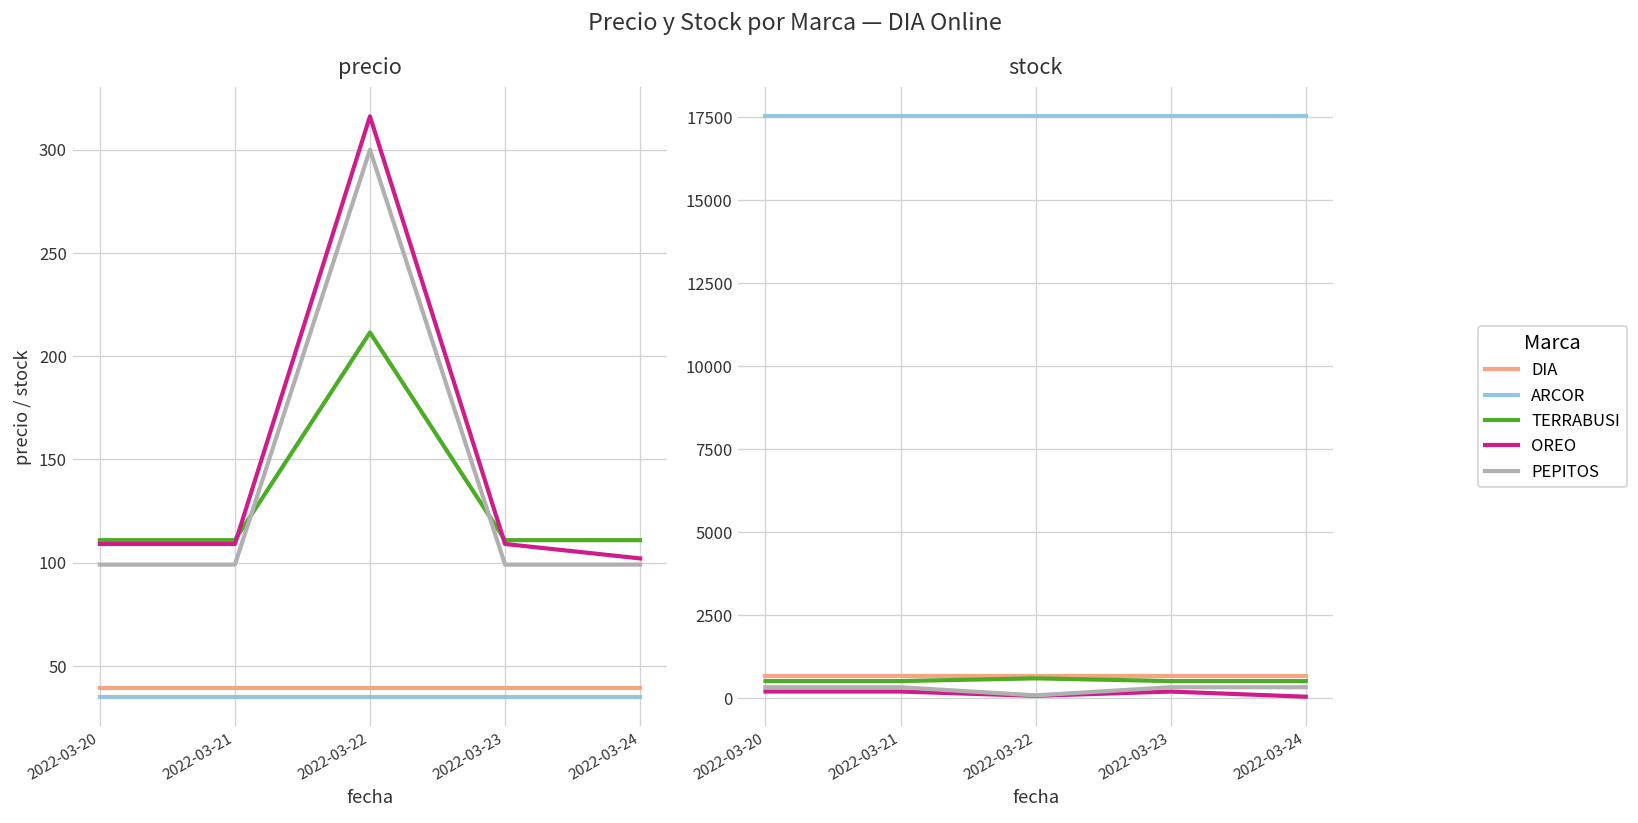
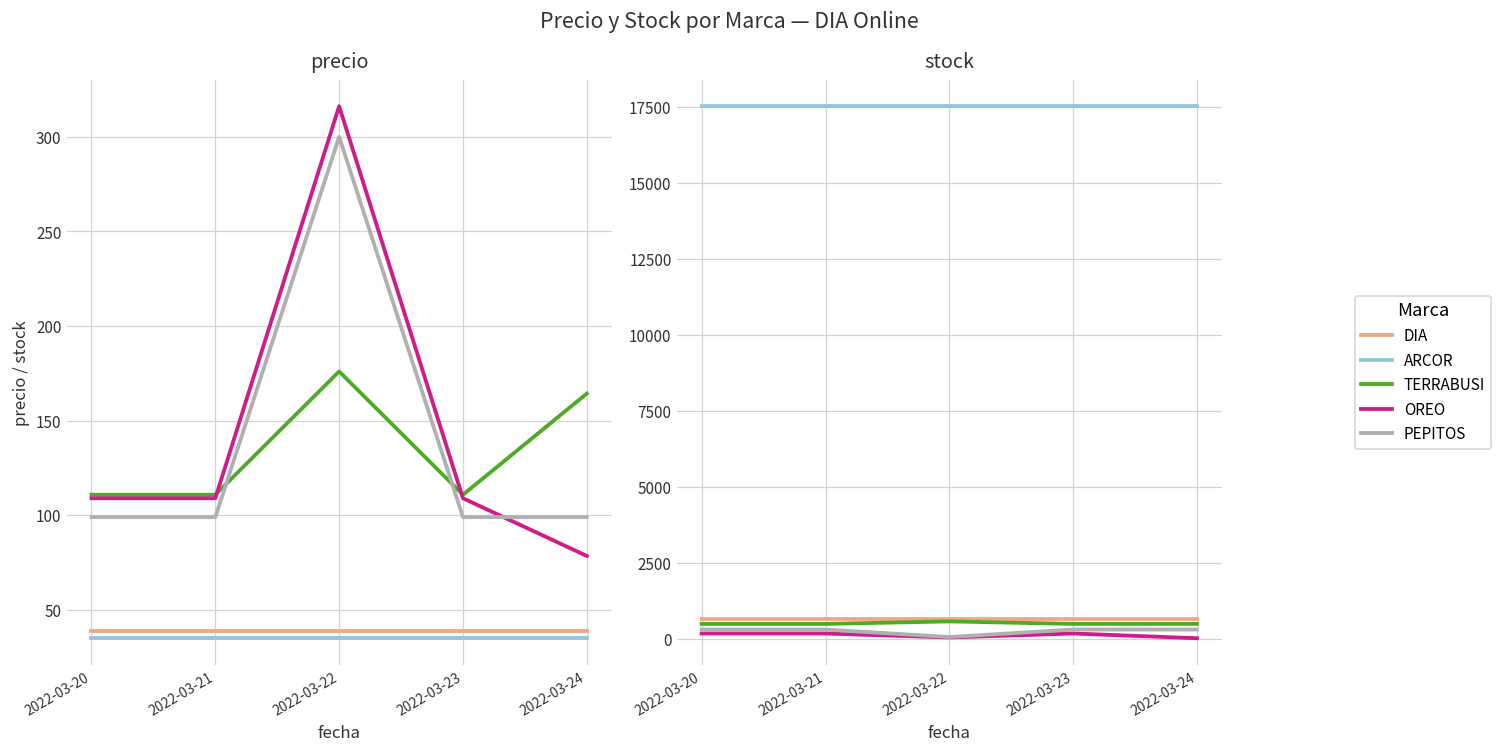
  {
    "precio": {
      "DIA": {
        "2022-03-20": 39,
        "2022-03-21": 39,
        "2022-03-22": 39,
        "2022-03-23": 39,
        "2022-03-24": 39
      },
      "TERRABUSI": {
        "2022-03-20": 111,
        "2022-03-21": 111,
-       "2022-03-22": 211,
+       "2022-03-22": 176,
        "2022-03-23": 111,
-       "2022-03-24": 111
+       "2022-03-24": 164
      },
      "OREO": {
        "2022-03-20": 109,
        "2022-03-21": 109,
        "2022-03-22": 316,
        "2022-03-23": 109,
-       "2022-03-24": 102
+       "2022-03-24": 79
      }
    },
    "stock": {
      "DIA": {
        "2022-03-20": 700,
        "2022-03-21": 700,
        "2022-03-23": 700,
        "2022-03-24": 700
      },
      "TERRABUSI": {
        "2022-03-20": 500,
        "2022-03-21": 500,
        "2022-03-23": 500,
        "2022-03-24": 500
      },
      "OREO": {
        "2022-03-20": 200,
        "2022-03-21": 200,
        "2022-03-23": 200,
        "2022-03-24": 0
      }
    }
  }
